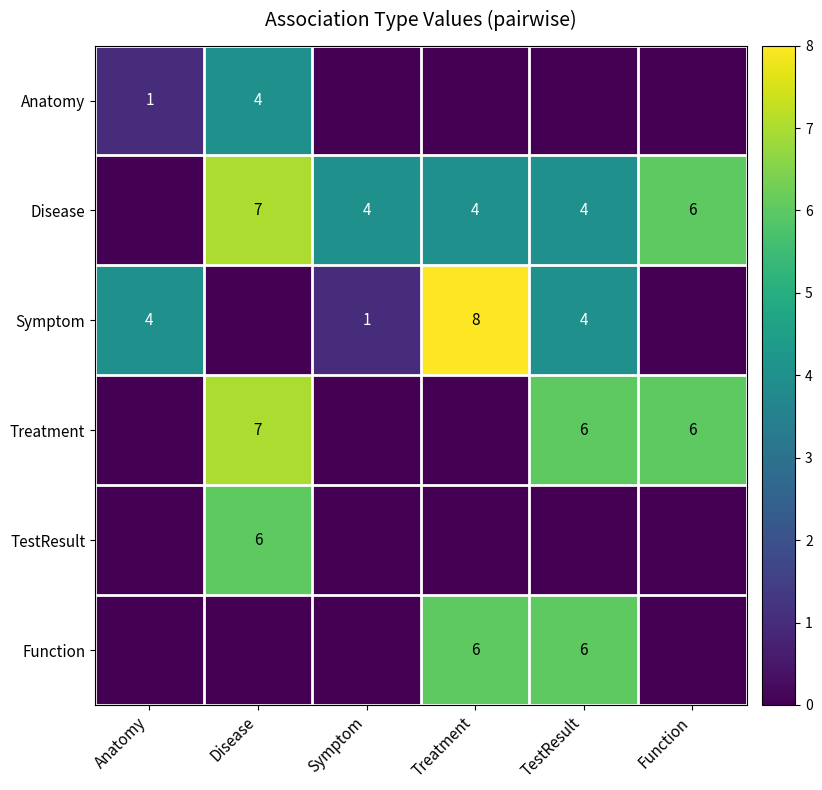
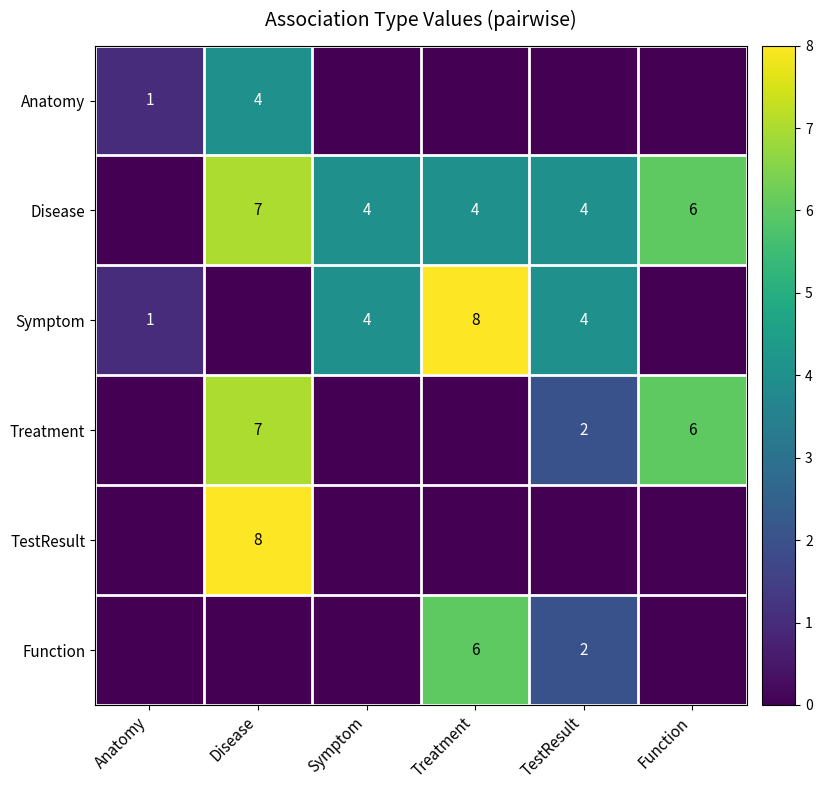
  {
    "Anatomy": {
      "Anatomy": 1,
      "Disease": 4
    },
    "Disease": {
      "Disease": 7,
      "Symptom": 4,
      "Treatment": 4,
      "TestResult": 4,
      "Function": 6
    },
    "Symptom": {
-     "Anatomy": 4,
-     "Symptom": 1,
+     "Anatomy": 1,
+     "Symptom": 4,
      "Treatment": 8,
      "TestResult": 4
    },
    "Treatment": {
      "Disease": 7,
-     "TestResult": 6,
+     "TestResult": 2,
      "Function": 6
    },
    "TestResult": {
-     "Disease": 6
+     "Disease": 8
    },
    "Function": {
      "Treatment": 6,
-     "TestResult": 6
+     "TestResult": 2
    }
  }
